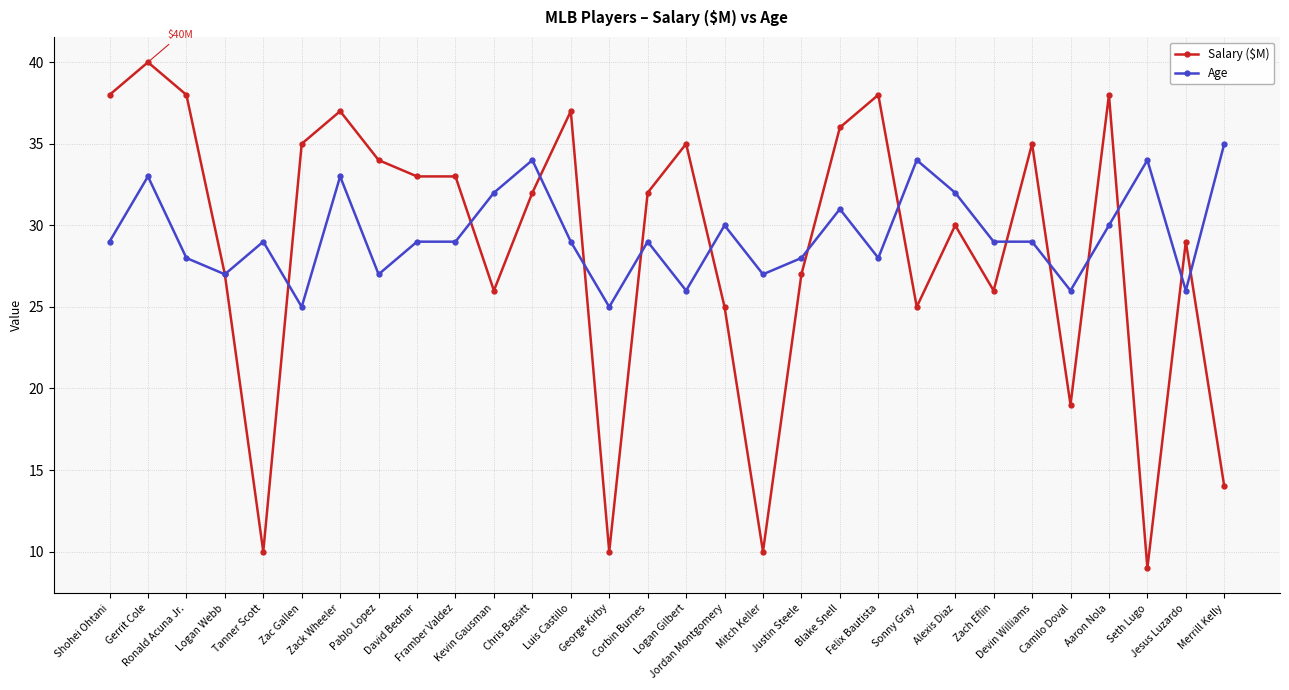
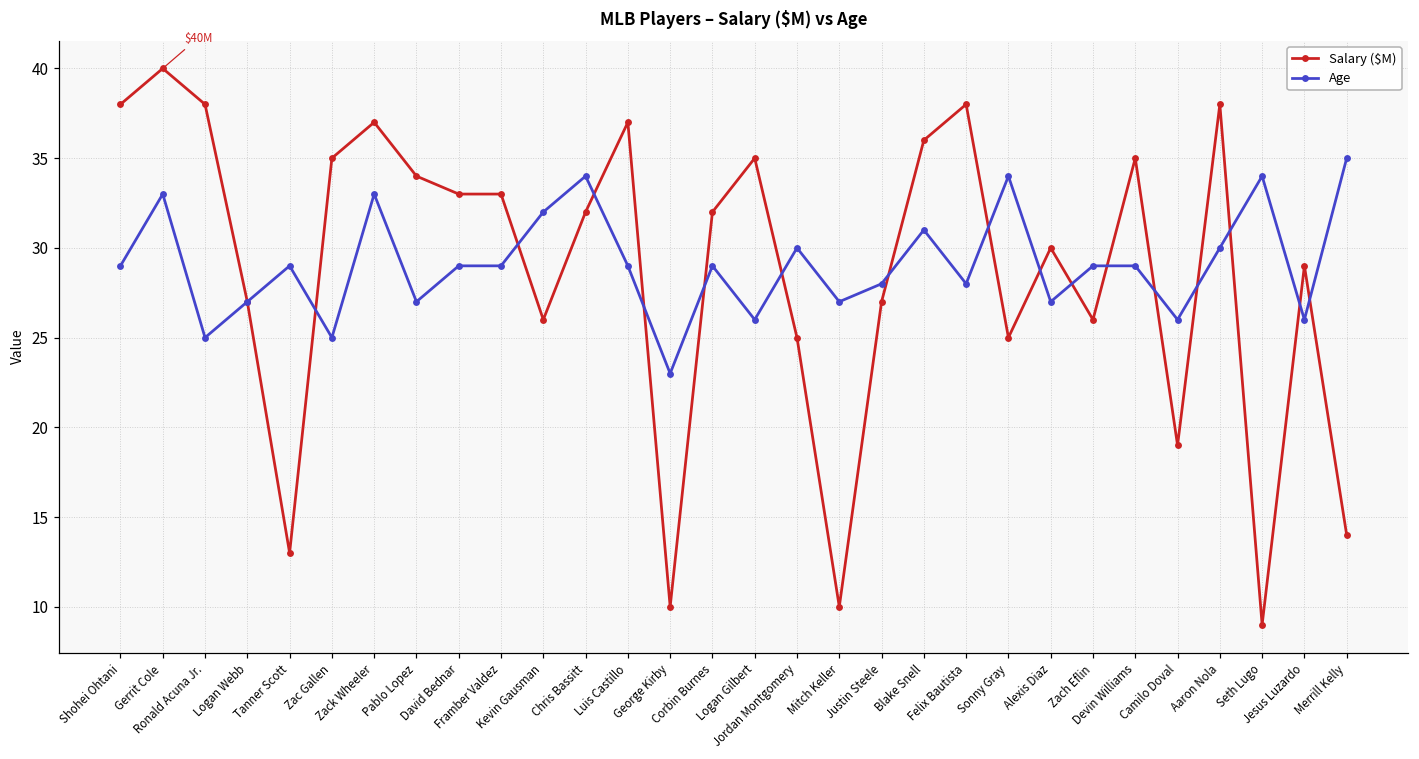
  {
    "Salary ($M)": {
      "Shohei Ohtani": 38,
      "Ronald Acuna Jr.": 38,
-     "Tanner Scott": 10,
+     "Tanner Scott": 13,
      "Zac Gallen": 35,
      "Zack Wheeler": 37,
      "Pablo Lopez": 34,
      "David Bednar": 33,
      "Framber Valdez": 33,
      "Kevin Gausman": 26,
      "Chris Bassitt": 32,
      "Luis Castillo": 37,
      "George Kirby": 10,
      "Corbin Burnes": 32,
      "Logan Gilbert": 35,
      "Jordan Montgomery": 25,
      "Mitch Keller": 10,
      "Justin Steele": 27,
      "Blake Snell": 36,
      "Felix Bautista": 38,
      "Sonny Gray": 25,
      "Alexis Diaz": 30,
      "Zach Eflin": 26,
      "Devin Williams": 35,
      "Camilo Doval": 19,
      "Aaron Nola": 38,
      "Seth Lugo": 9,
      "Jesus Luzardo": 29,
      "Merrill Kelly": 14
    },
    "Age": {
      "Shohei Ohtani": 29,
      "Gerrit Cole": 33,
-     "Ronald Acuna Jr.": 28,
+     "Ronald Acuna Jr.": 25,
      "Tanner Scott": 29,
      "Zac Gallen": 25,
      "Zack Wheeler": 33,
      "Pablo Lopez": 27,
      "David Bednar": 29,
      "Framber Valdez": 29,
      "Kevin Gausman": 32,
      "Chris Bassitt": 34,
      "Luis Castillo": 29,
-     "George Kirby": 25,
+     "George Kirby": 23,
      "Corbin Burnes": 29,
      "Logan Gilbert": 26,
      "Jordan Montgomery": 30,
      "Mitch Keller": 27,
      "Justin Steele": 28,
      "Blake Snell": 31,
      "Felix Bautista": 28,
      "Sonny Gray": 34,
-     "Alexis Diaz": 32,
+     "Alexis Diaz": 27,
      "Zach Eflin": 29,
      "Devin Williams": 29,
      "Camilo Doval": 26,
      "Aaron Nola": 30,
      "Seth Lugo": 34,
      "Jesus Luzardo": 26,
      "Merrill Kelly": 35
    }
  }
